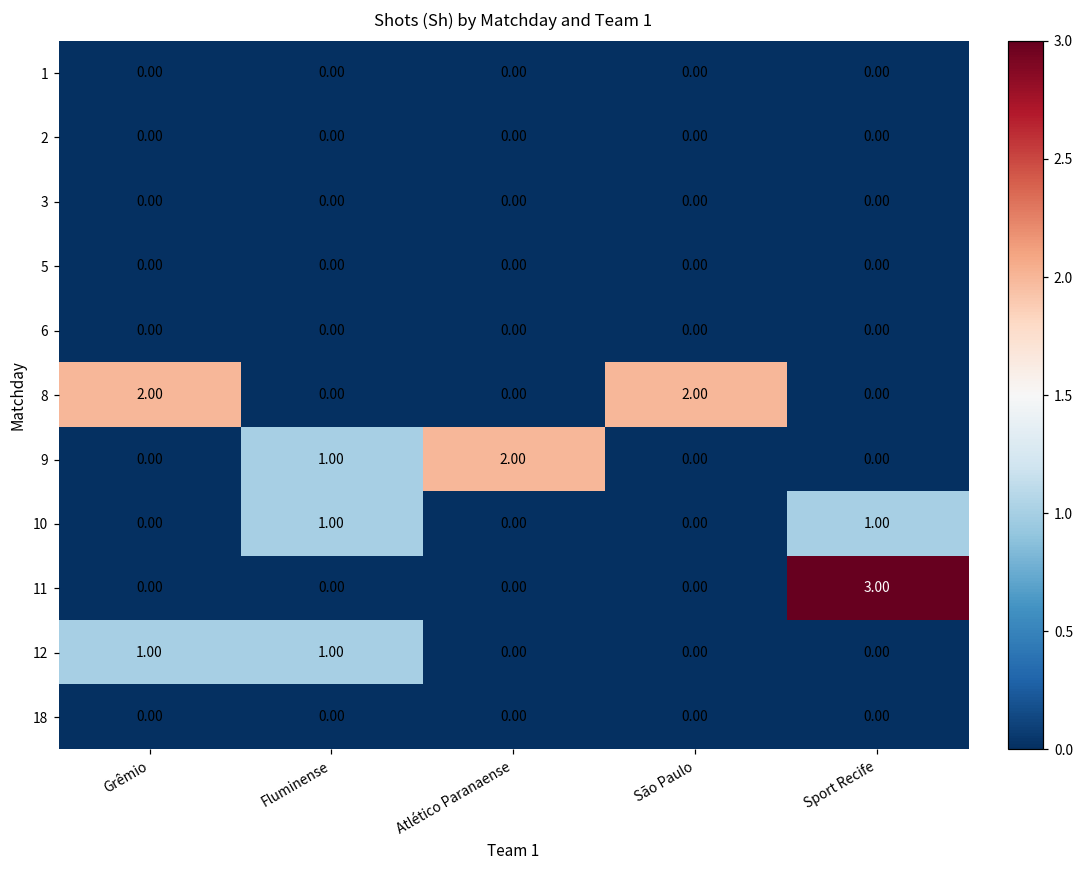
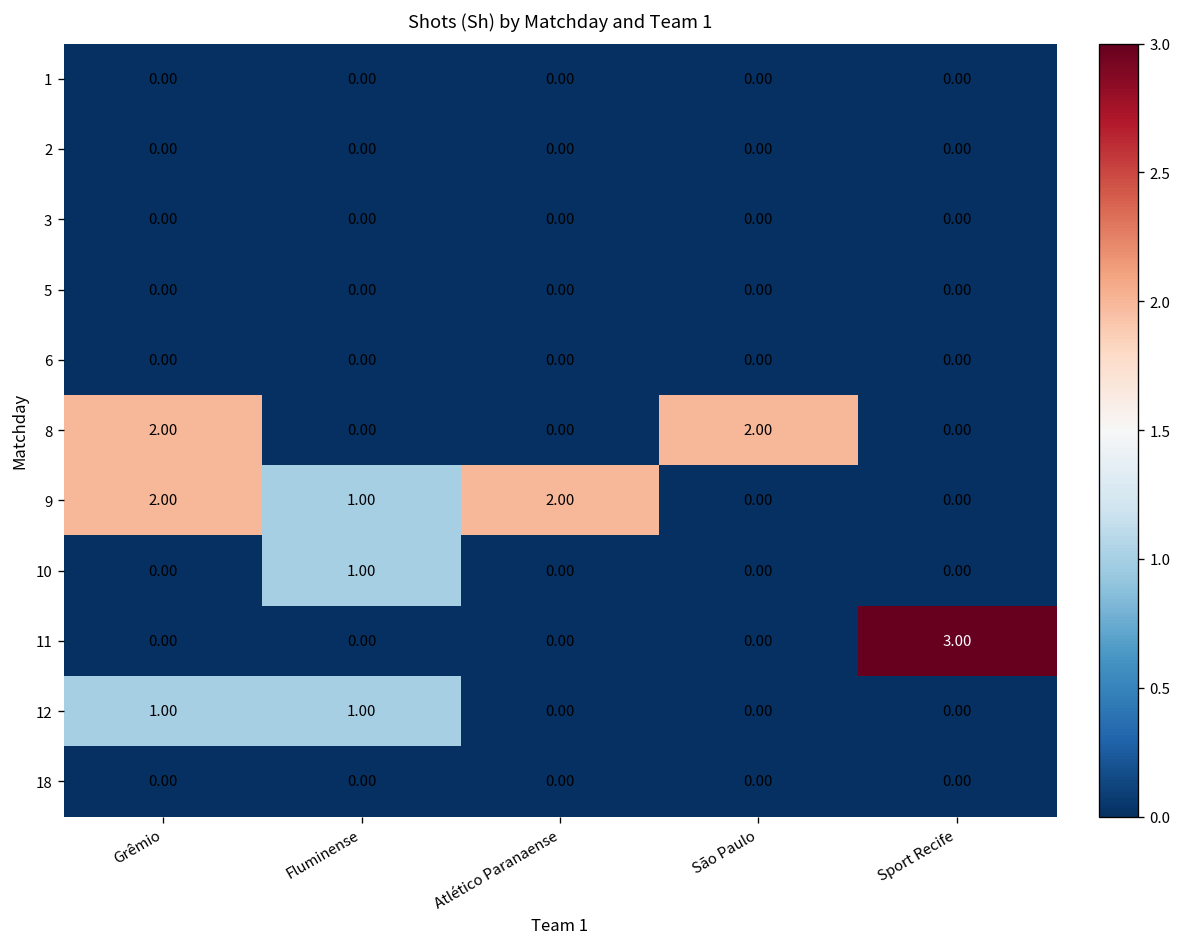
  {
    "1": {
      "Grêmio": 0.00,
      "Fluminense": 0.00,
      "Atlético Paranaense": 0.00,
      "São Paulo": 0.00,
      "Sport Recife": 0.00
    },
    "2": {
      "Grêmio": 0.00,
      "Fluminense": 0.00,
      "Atlético Paranaense": 0.00,
      "São Paulo": 0.00,
      "Sport Recife": 0.00
    },
    "3": {
      "Grêmio": 0.00,
      "Fluminense": 0.00,
      "Atlético Paranaense": 0.00,
      "São Paulo": 0.00,
      "Sport Recife": 0.00
    },
    "5": {
      "Grêmio": 0.00,
      "Fluminense": 0.00,
      "Atlético Paranaense": 0.00,
      "São Paulo": 0.00,
      "Sport Recife": 0.00
    },
    "6": {
      "Grêmio": 0.00,
      "Fluminense": 0.00,
      "Atlético Paranaense": 0.00,
      "São Paulo": 0.00,
      "Sport Recife": 0.00
    },
    "8": {
      "Grêmio": 2.00,
      "Fluminense": 0.00,
      "Atlético Paranaense": 0.00,
      "São Paulo": 2.00,
      "Sport Recife": 0.00
    },
    "9": {
-     "Grêmio": 0.00,
+     "Grêmio": 2.00,
      "Fluminense": 1.00,
      "Atlético Paranaense": 2.00,
      "São Paulo": 0.00,
      "Sport Recife": 0.00
    },
    "10": {
      "Grêmio": 0.00,
      "Fluminense": 1.00,
      "Atlético Paranaense": 0.00,
      "São Paulo": 0.00,
-     "Sport Recife": 1.00
+     "Sport Recife": 0.00
    },
    "11": {
      "Grêmio": 0.00,
      "Fluminense": 0.00,
      "Atlético Paranaense": 0.00,
      "São Paulo": 0.00,
      "Sport Recife": 3.00
    },
    "12": {
      "Grêmio": 1.00,
      "Fluminense": 1.00,
      "Atlético Paranaense": 0.00,
      "São Paulo": 0.00,
      "Sport Recife": 0.00
    },
    "18": {
      "Grêmio": 0.00,
      "Fluminense": 0.00,
      "Atlético Paranaense": 0.00,
      "São Paulo": 0.00,
      "Sport Recife": 0.00
    }
  }
